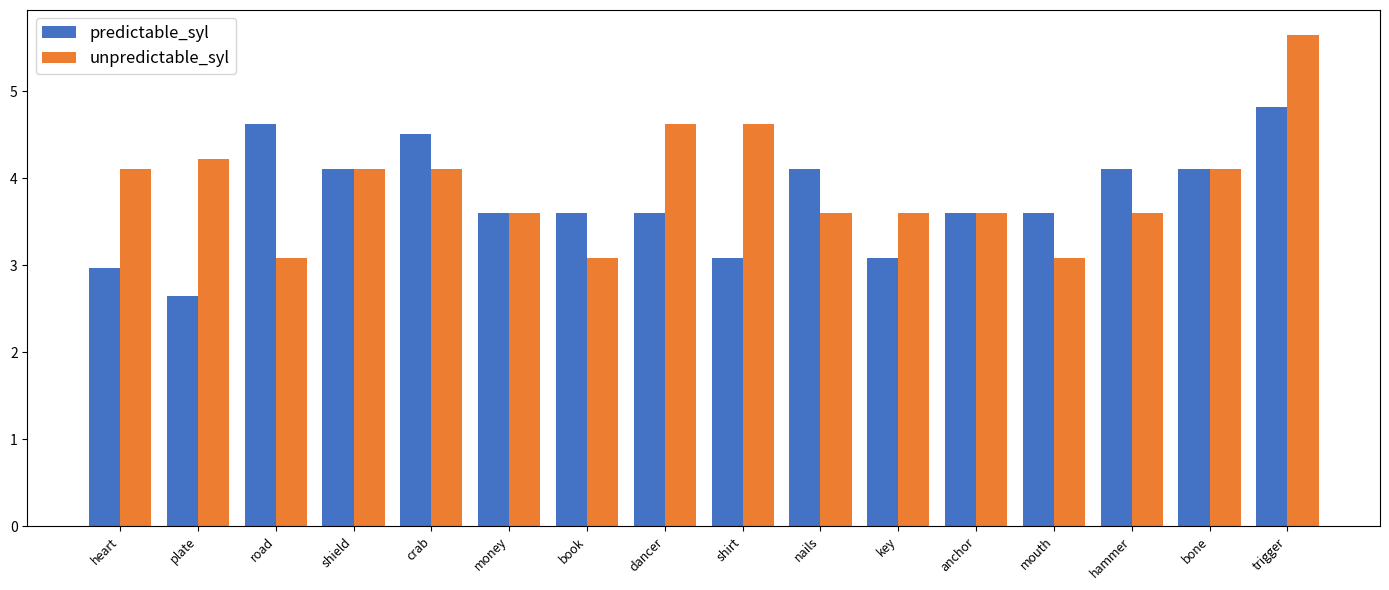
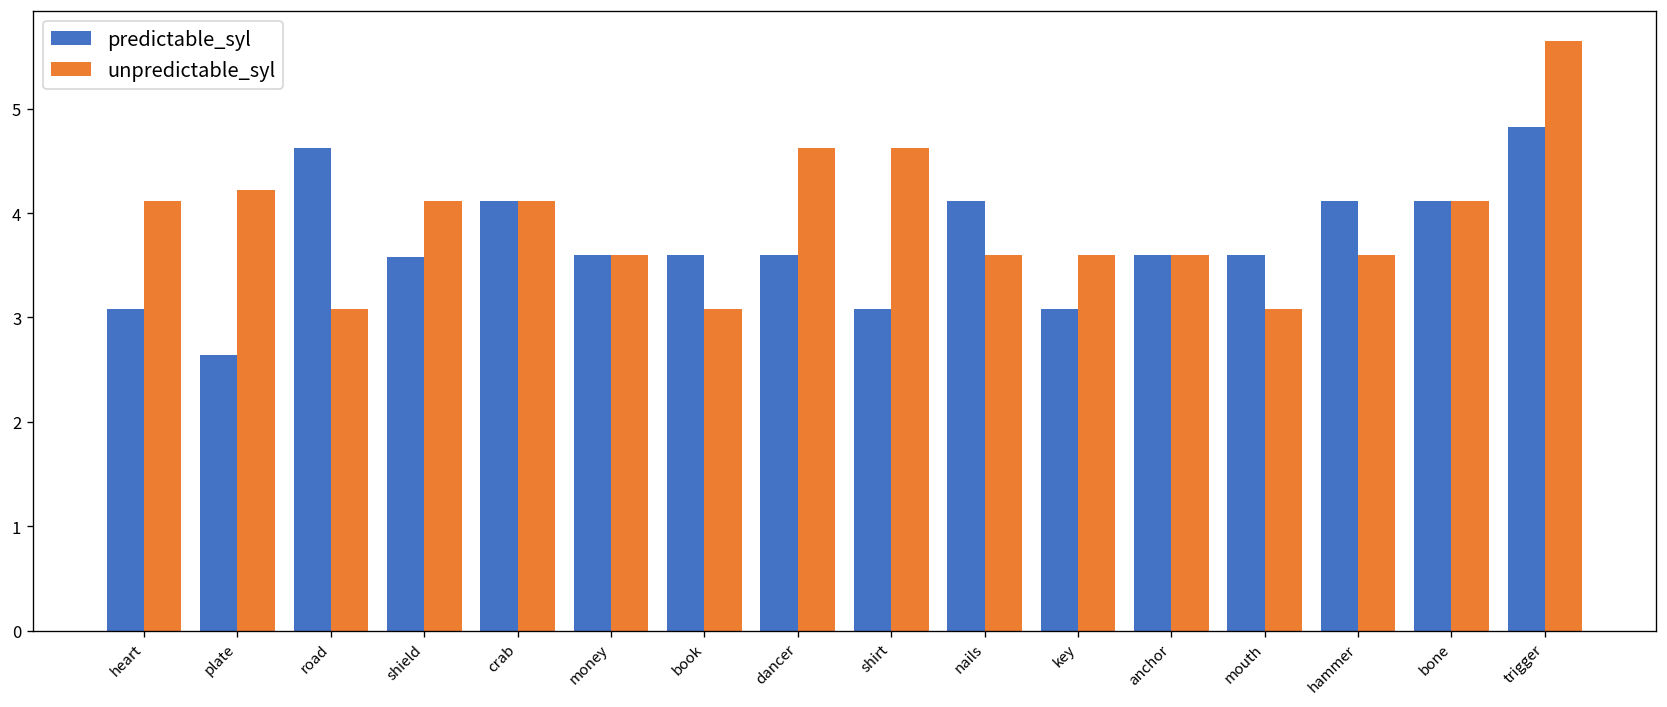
  {
    "predictable_syl": {
-     "heart": 3.0,
+     "heart": 3.1,
      "plate": 2.6,
      "road": 4.6,
-     "shield": 4.1,
-     "crab": 4.5,
+     "shield": 3.6,
+     "crab": 4.1,
      "money": 3.6,
      "book": 3.6,
      "dancer": 3.6,
      "shirt": 3.1,
      "nails": 4.1,
      "key": 3.1,
      "anchor": 3.6,
      "mouth": 3.6,
      "hammer": 4.1,
      "bone": 4.1,
      "trigger": 4.8
    },
    "unpredictable_syl": {
      "heart": 4.1,
      "plate": 4.2,
      "road": 3.1,
      "shield": 4.1,
      "crab": 4.1,
      "money": 3.6,
      "book": 3.1,
      "dancer": 4.6,
      "shirt": 4.6,
      "nails": 3.6,
      "key": 3.6,
      "anchor": 3.6,
      "mouth": 3.1,
      "hammer": 3.6,
      "bone": 4.1,
      "trigger": 5.7
    }
  }
